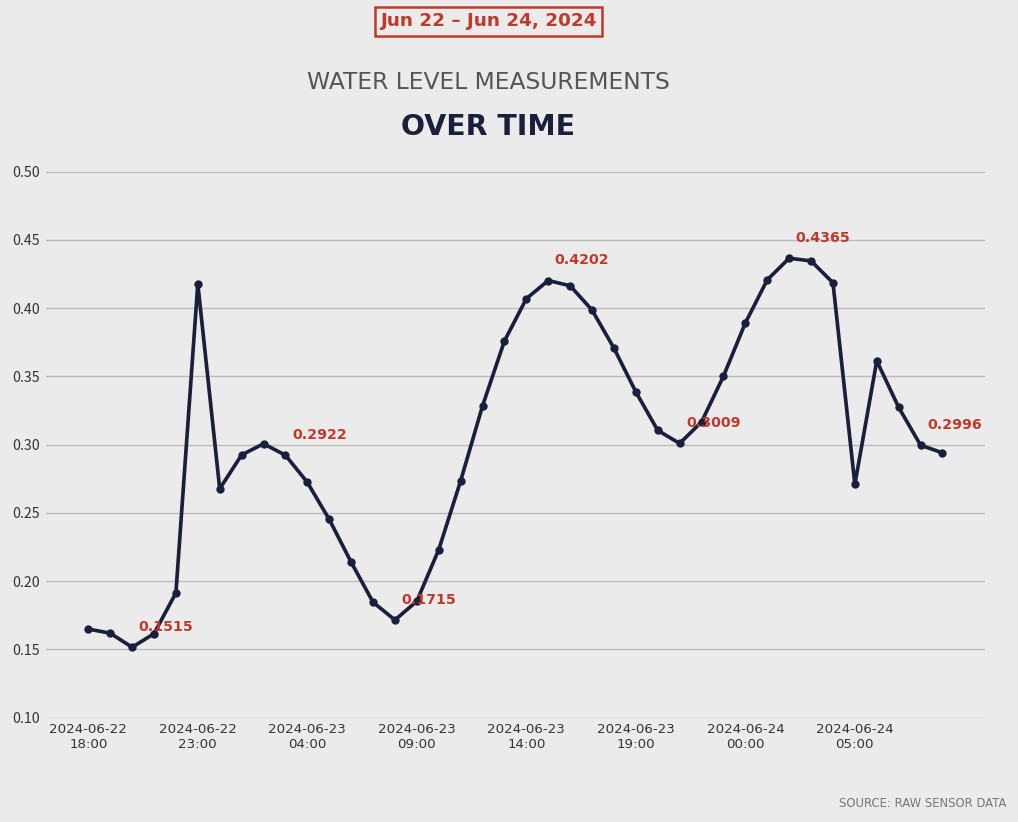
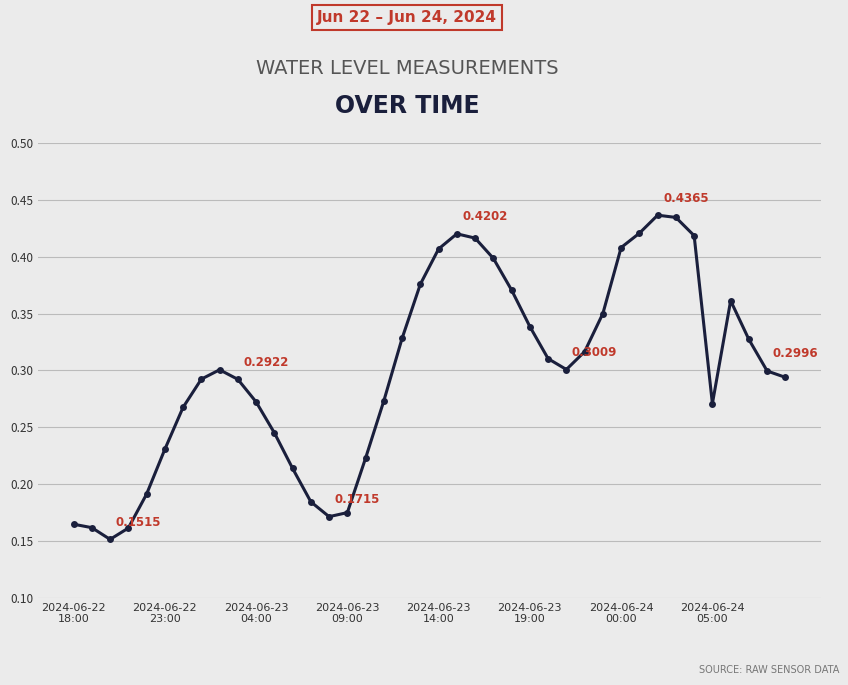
  {
    "2024-06-22 18:00": 0.165,
-   "2024-06-22 23:00": 0.418,
+   "2024-06-22 23:00": 0.231,
    "2024-06-23 04:00": 0.272,
-   "2024-06-23 09:00": 0.185,
+   "2024-06-23 09:00": 0.175,
    "2024-06-23 14:00": 0.407,
    "2024-06-23 19:00": 0.339,
-   "2024-06-24 00:00": 0.389,
+   "2024-06-24 00:00": 0.408,
    "2024-06-24 05:00": 0.271
  }
